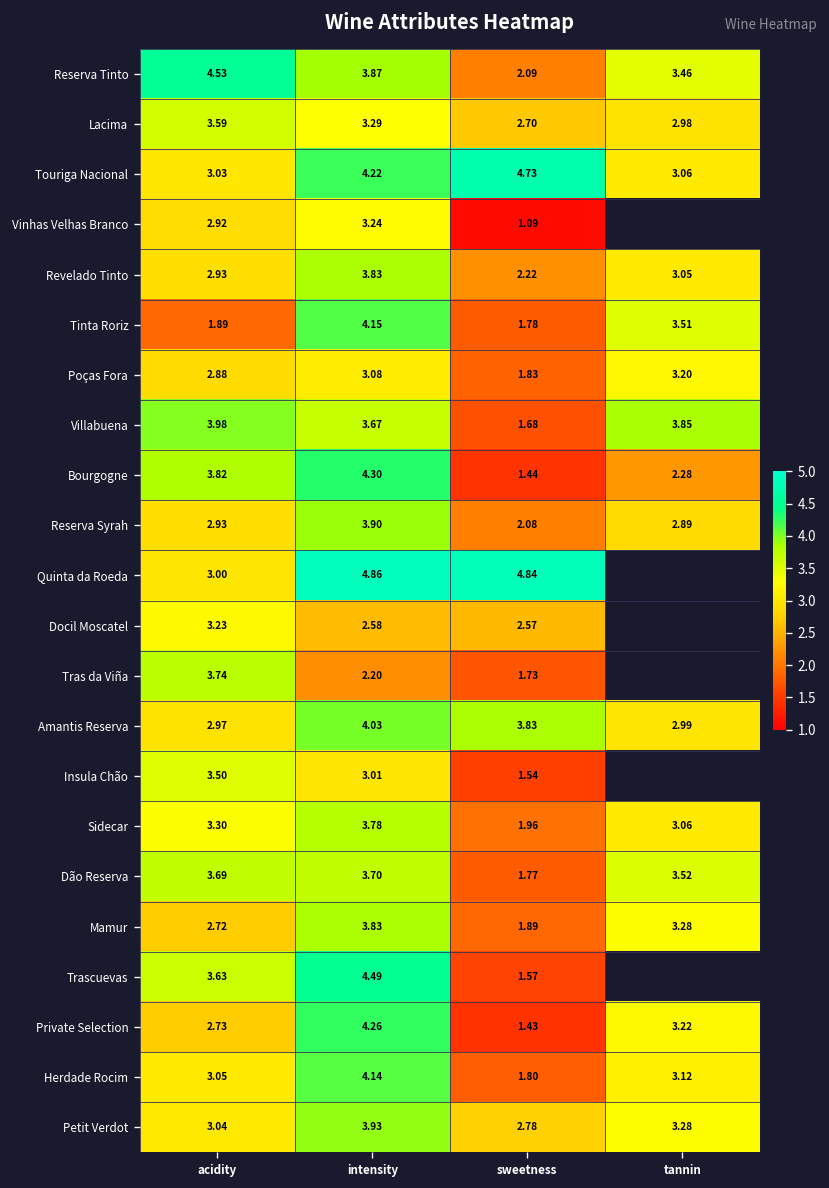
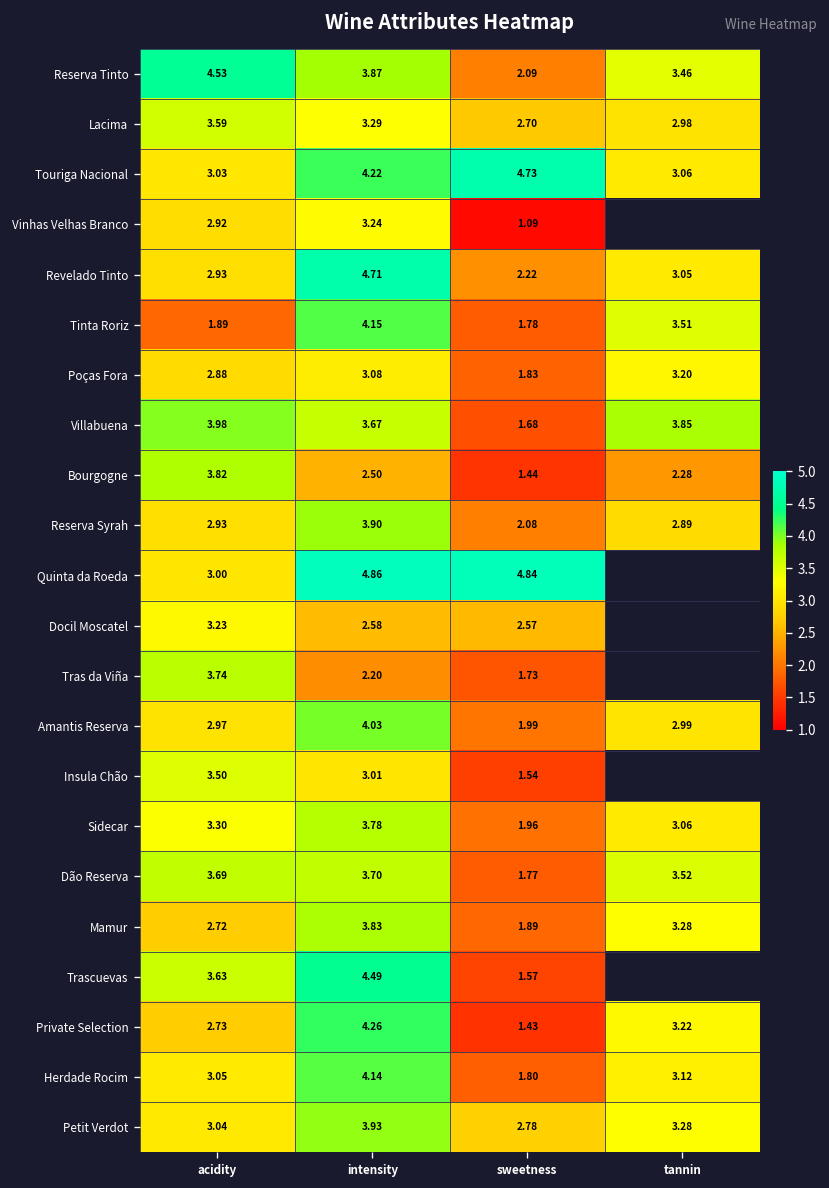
  {
    "Reserva Tinto": {
      "acidity": 4.53,
      "intensity": 3.87,
      "sweetness": 2.09,
      "tannin": 3.46
    },
    "Lacima": {
      "acidity": 3.59,
      "intensity": 3.29,
      "sweetness": 2.70,
      "tannin": 2.98
    },
    "Touriga Nacional": {
      "acidity": 3.03,
      "intensity": 4.22,
      "sweetness": 4.73,
      "tannin": 3.06
    },
    "Vinhas Velhas Branco": {
      "acidity": 2.92,
      "intensity": 3.24,
      "sweetness": 1.09
    },
    "Revelado Tinto": {
      "acidity": 2.93,
-     "intensity": 3.83,
+     "intensity": 4.71,
      "sweetness": 2.22,
      "tannin": 3.05
    },
    "Tinta Roriz": {
      "acidity": 1.89,
      "intensity": 4.15,
      "sweetness": 1.78,
      "tannin": 3.51
    },
    "Poças Fora": {
      "acidity": 2.88,
      "intensity": 3.08,
      "sweetness": 1.83,
      "tannin": 3.20
    },
    "Villabuena": {
      "acidity": 3.98,
      "intensity": 3.67,
      "sweetness": 1.68,
      "tannin": 3.85
    },
    "Bourgogne": {
      "acidity": 3.82,
-     "intensity": 4.30,
+     "intensity": 2.50,
      "sweetness": 1.44,
      "tannin": 2.28
    },
    "Reserva Syrah": {
      "acidity": 2.93,
      "intensity": 3.90,
      "sweetness": 2.08,
      "tannin": 2.89
    },
    "Quinta da Roeda": {
      "acidity": 3.00,
      "intensity": 4.86,
      "sweetness": 4.84
    },
    "Docil Moscatel": {
      "acidity": 3.23,
      "intensity": 2.58,
      "sweetness": 2.57
    },
    "Tras da Viña": {
      "acidity": 3.74,
      "intensity": 2.20,
      "sweetness": 1.73
    },
    "Amantis Reserva": {
      "acidity": 2.97,
      "intensity": 4.03,
-     "sweetness": 3.83,
+     "sweetness": 1.99,
      "tannin": 2.99
    },
    "Insula Chão": {
      "acidity": 3.50,
      "intensity": 3.01,
      "sweetness": 1.54
    },
    "Sidecar": {
      "acidity": 3.30,
      "intensity": 3.78,
      "sweetness": 1.96,
      "tannin": 3.06
    },
    "Dão Reserva": {
      "acidity": 3.69,
      "intensity": 3.70,
      "sweetness": 1.77,
      "tannin": 3.52
    },
    "Mamur": {
      "acidity": 2.72,
      "intensity": 3.83,
      "sweetness": 1.89,
      "tannin": 3.28
    },
    "Trascuevas": {
      "acidity": 3.63,
      "intensity": 4.49,
      "sweetness": 1.57
    },
    "Private Selection": {
      "acidity": 2.73,
      "intensity": 4.26,
      "sweetness": 1.43,
      "tannin": 3.22
    },
    "Herdade Rocim": {
      "acidity": 3.05,
      "intensity": 4.14,
      "sweetness": 1.80,
      "tannin": 3.12
    },
    "Petit Verdot": {
      "acidity": 3.04,
      "intensity": 3.93,
      "sweetness": 2.78,
      "tannin": 3.28
    }
  }
